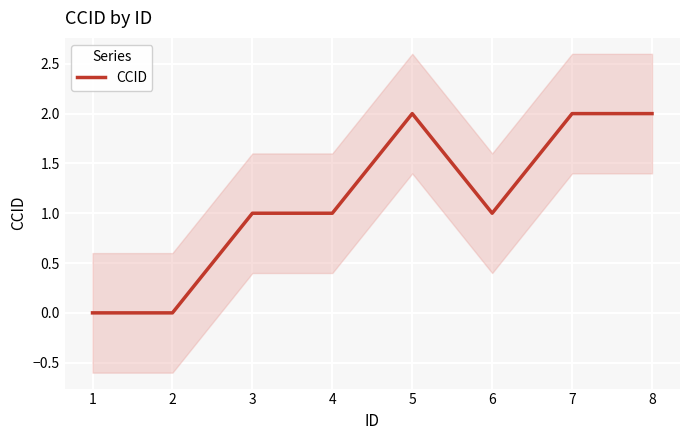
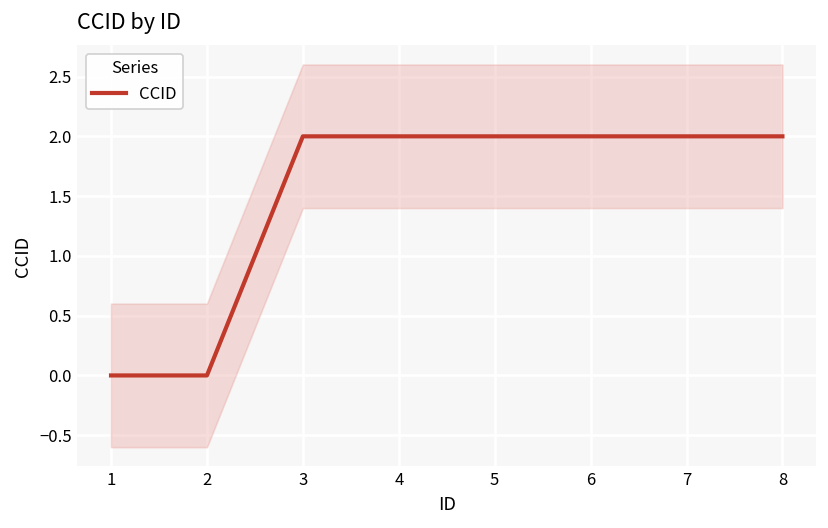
  {
    "CCID": {
      "1": 0,
      "2": 0,
-     "3": 1,
-     "4": 1,
+     "3": 2,
+     "4": 2,
      "5": 2,
-     "6": 1,
+     "6": 2,
      "7": 2,
      "8": 2
    }
  }
